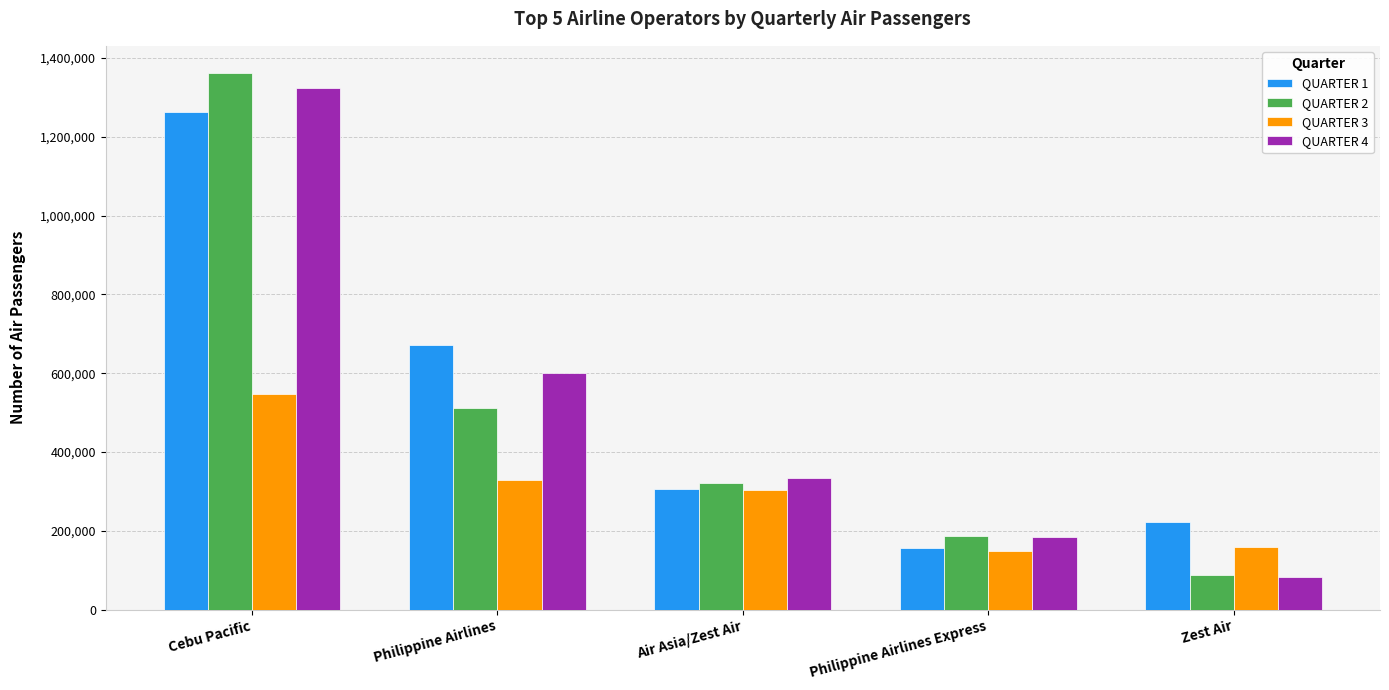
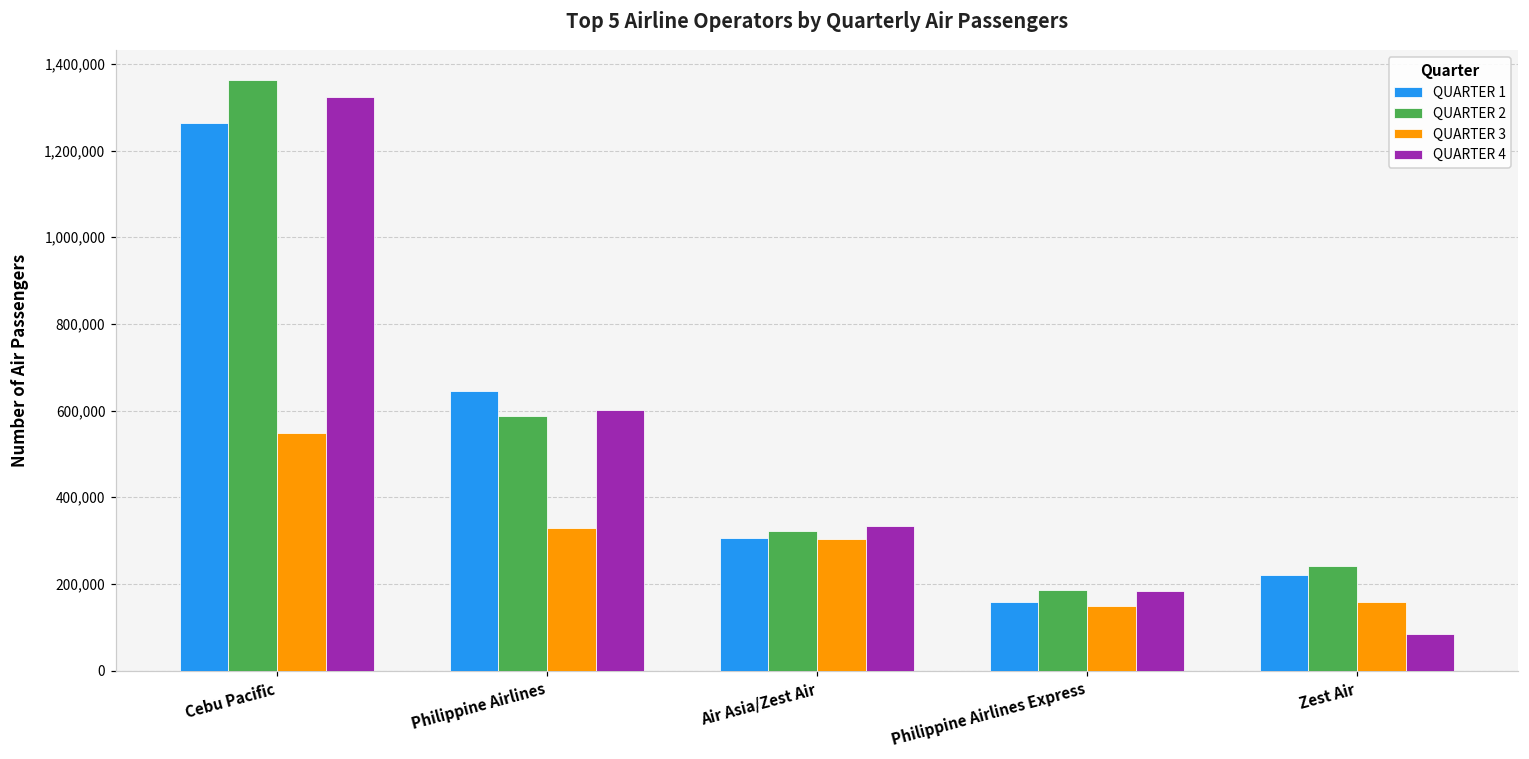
  {
    "QUARTER 1": {
      "Cebu Pacific": "1,260,000",
-     "Philippine Airlines": "670,000",
+     "Philippine Airlines": "640,000",
      "Air Asia/Zest Air": "310,000",
      "Philippine Airlines Express": "160,000",
      "Zest Air": "220,000"
    },
    "QUARTER 2": {
      "Cebu Pacific": "1,360,000",
-     "Philippine Airlines": "510,000",
+     "Philippine Airlines": "590,000",
      "Air Asia/Zest Air": "320,000",
      "Philippine Airlines Express": "190,000",
-     "Zest Air": "90,000"
+     "Zest Air": "240,000"
    },
    "QUARTER 3": {
      "Cebu Pacific": "550,000",
      "Philippine Airlines": "330,000",
      "Air Asia/Zest Air": "300,000",
      "Philippine Airlines Express": "150,000",
      "Zest Air": "160,000"
    },
    "QUARTER 4": {
      "Cebu Pacific": "1,320,000",
      "Philippine Airlines": "600,000",
      "Air Asia/Zest Air": "330,000",
      "Philippine Airlines Express": "180,000",
      "Zest Air": "80,000"
    }
  }
